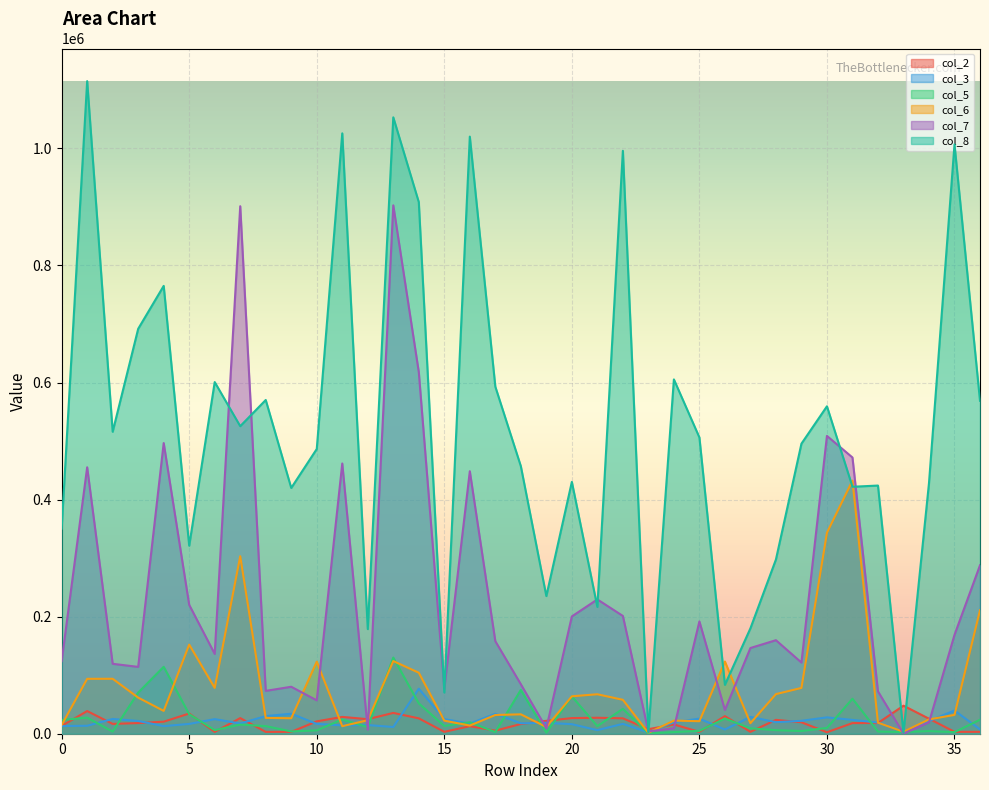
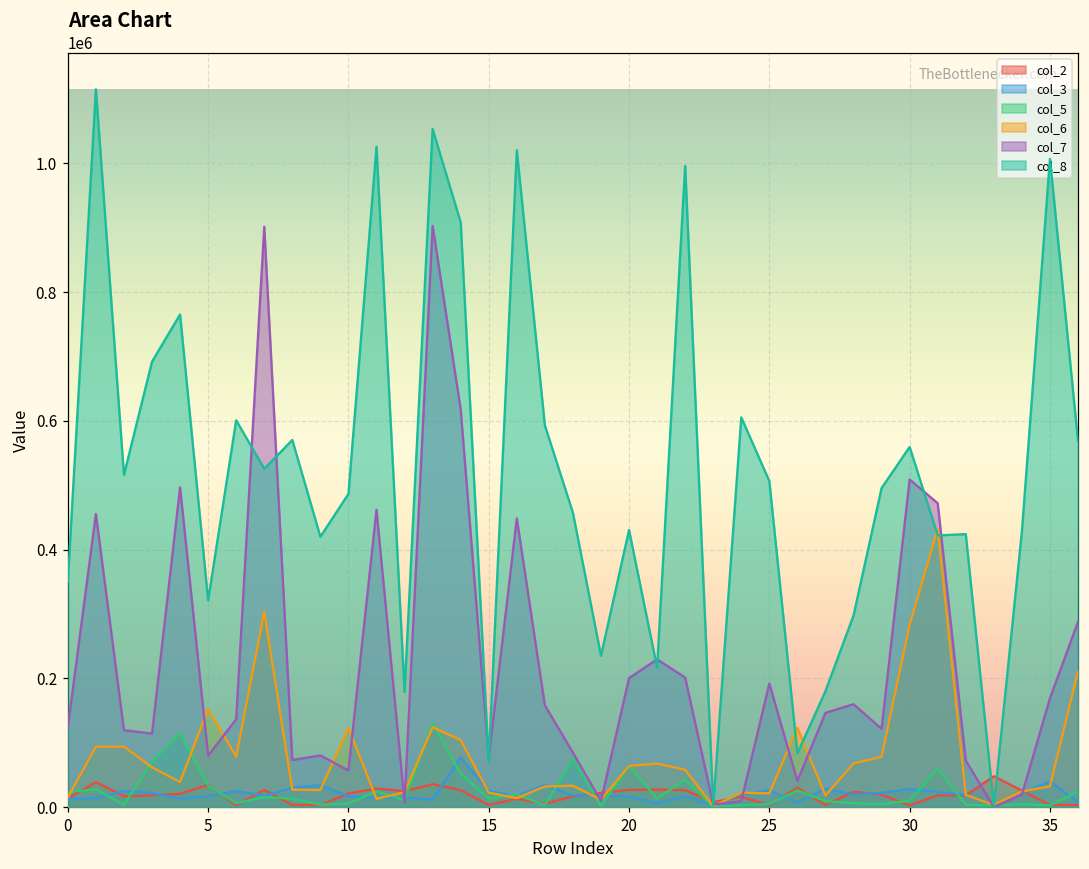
  {
    "col_2": {
      "15": 0,
      "20": 30000,
      "30": 0
    },
    "col_6": {
      "5": 150000,
      "10": 120000,
-     "30": 340000,
+     "30": 280000,
      "35": 30000
    },
    "col_7": {
      "0": 120000,
-     "5": 220000,
+     "5": 80000,
      "10": 60000,
      "15": 80000,
      "20": 200000,
      "25": 190000,
      "30": 510000,
      "35": 170000
    }
  }
